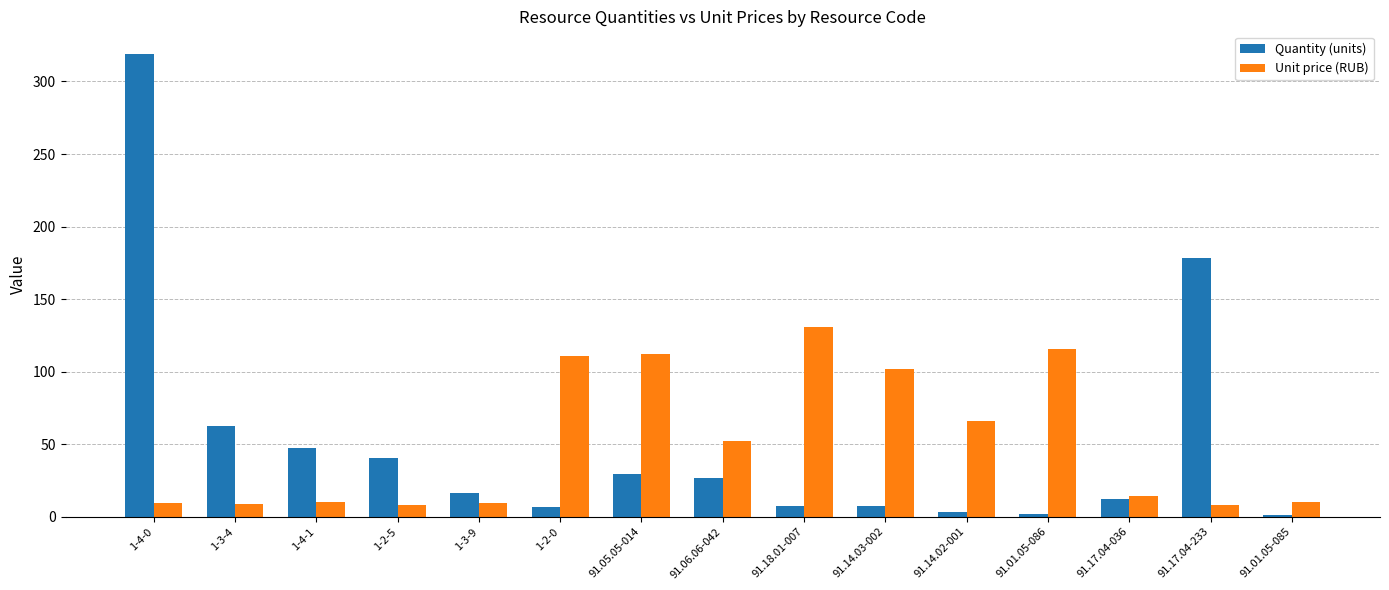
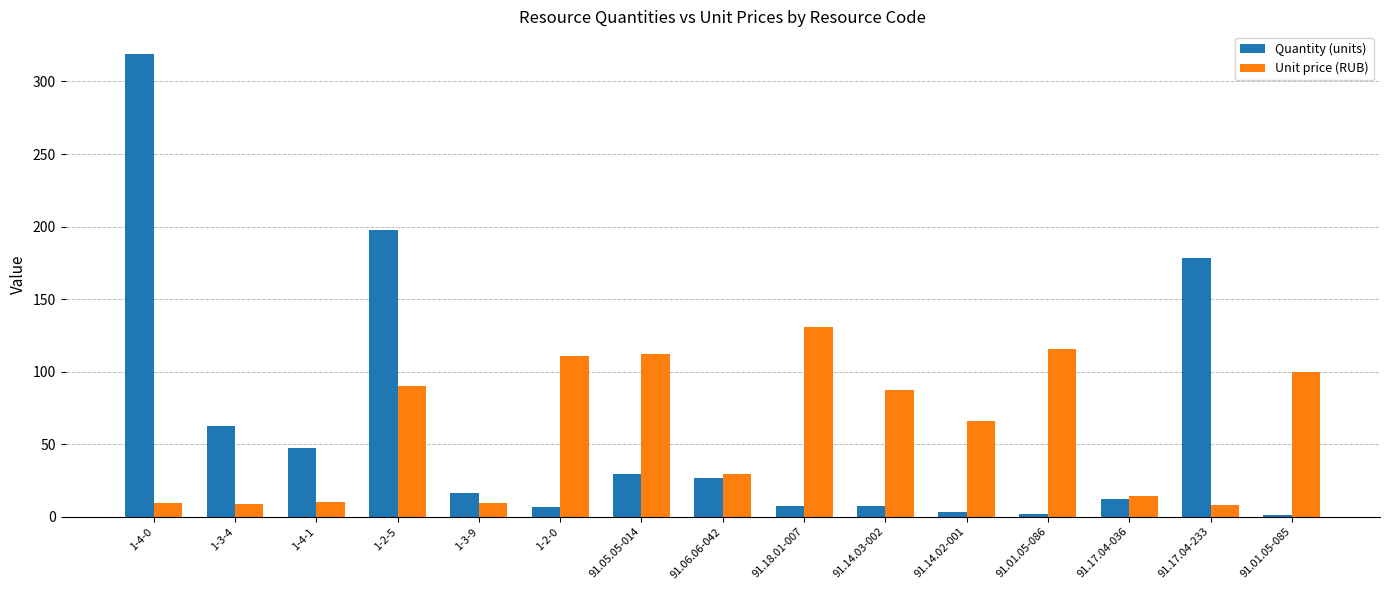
  {
    "Quantity (units)": {
      "1-4-0": 319,
      "1-3-4": 63,
      "1-4-1": 47,
-     "1-2-5": 40,
+     "1-2-5": 198,
      "1-3-9": 16,
      "1-2-0": 7,
      "91.05.05-014": 29,
      "91.06.06-042": 27,
      "91.18.01-007": 8,
      "91.14.03-002": 8,
      "91.14.02-001": 3,
      "91.01.05-086": 2,
      "91.17.04-036": 12,
      "91.17.04-233": 178
    },
    "Unit price (RUB)": {
      "1-4-0": 10,
      "1-3-4": 9,
      "1-4-1": 10,
-     "1-2-5": 8,
+     "1-2-5": 90,
      "1-3-9": 10,
      "1-2-0": 111,
      "91.05.05-014": 112,
-     "91.06.06-042": 52,
+     "91.06.06-042": 30,
      "91.18.01-007": 131,
-     "91.14.03-002": 102,
+     "91.14.03-002": 87,
      "91.14.02-001": 66,
      "91.01.05-086": 115,
      "91.17.04-036": 14,
      "91.17.04-233": 8,
-     "91.01.05-085": 10
+     "91.01.05-085": 100
    }
  }
